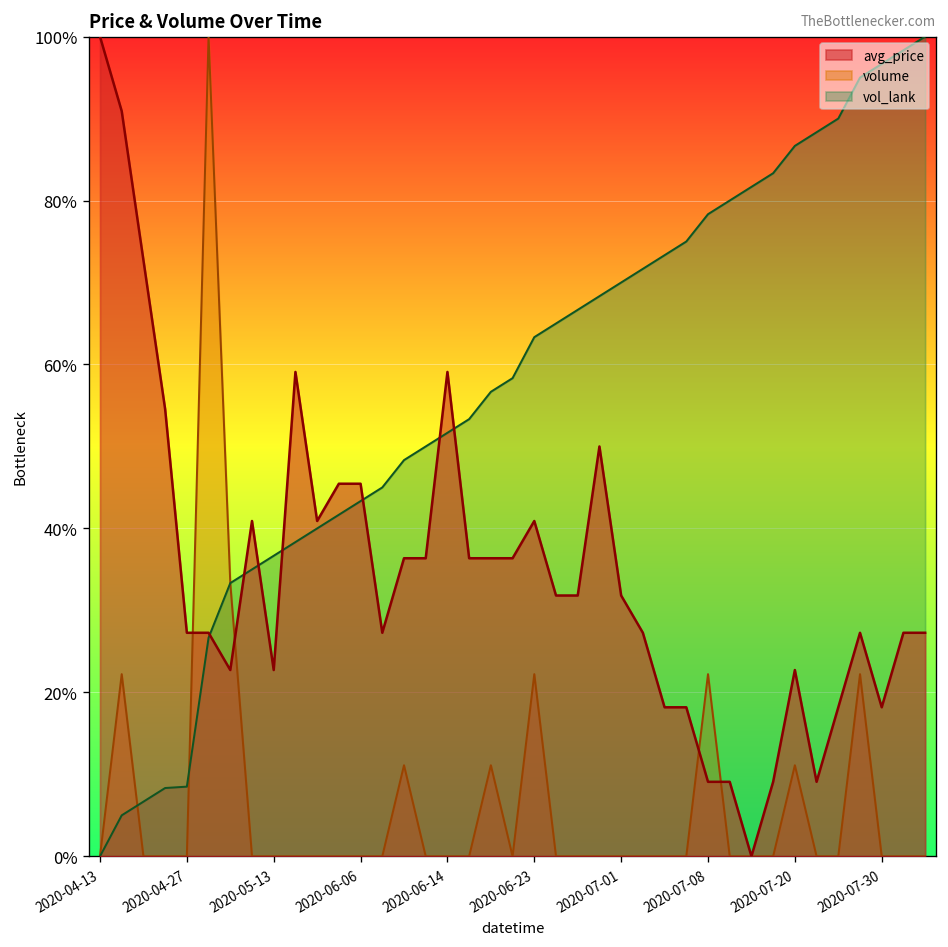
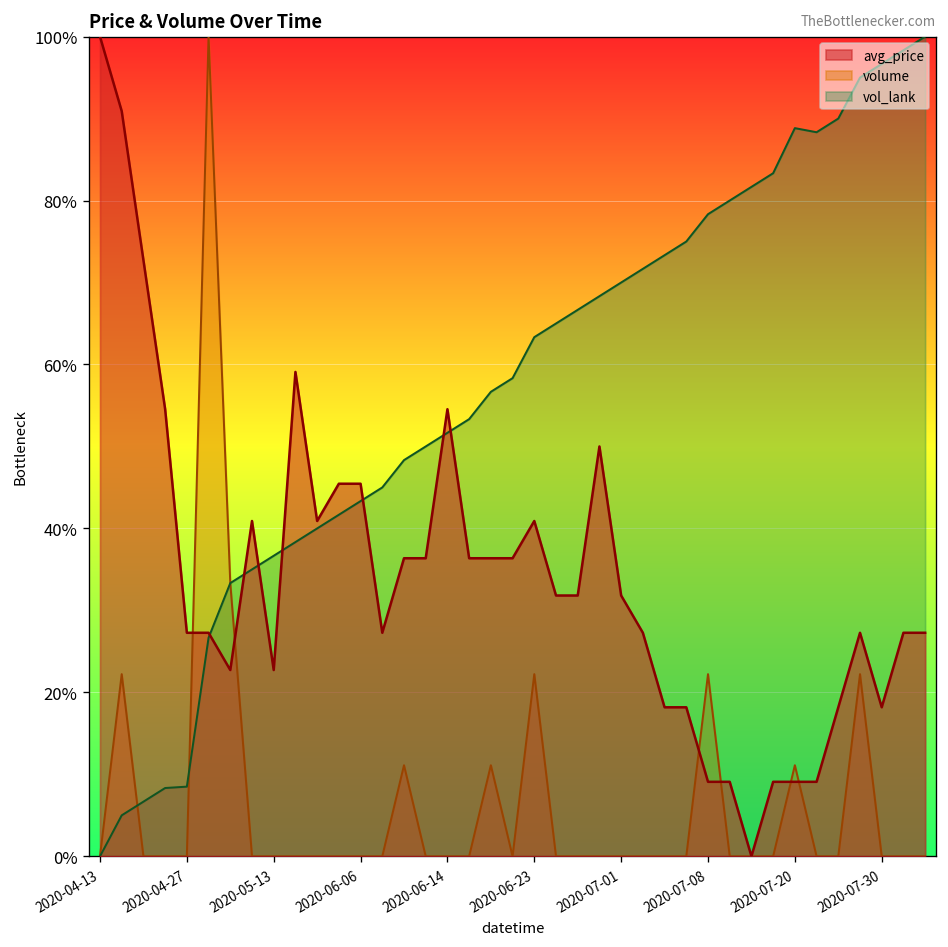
  {
    "avg_price": {
      "2020-04-13": "100%",
      "2020-04-27": "27%",
      "2020-05-13": "23%",
      "2020-06-06": "45%",
-     "2020-06-14": "59%",
+     "2020-06-14": "55%",
      "2020-06-23": "41%",
      "2020-07-01": "32%",
      "2020-07-08": "9%",
-     "2020-07-20": "23%",
+     "2020-07-20": "9%",
      "2020-07-30": "18%"
    },
    "volume": {
      "2020-04-27": "0%",
      "2020-05-13": "0%",
      "2020-06-06": "0%",
      "2020-06-14": "0%",
      "2020-06-23": "22%",
      "2020-07-01": "0%",
      "2020-07-08": "22%",
      "2020-07-20": "11%",
      "2020-07-30": "0%"
    },
    "vol_lank": {
      "2020-04-27": "9%",
      "2020-05-13": "37%",
      "2020-06-06": "43%",
      "2020-06-14": "52%",
      "2020-06-23": "63%",
      "2020-07-01": "70%",
      "2020-07-08": "78%",
-     "2020-07-20": "87%"
+     "2020-07-20": "89%"
    }
  }
